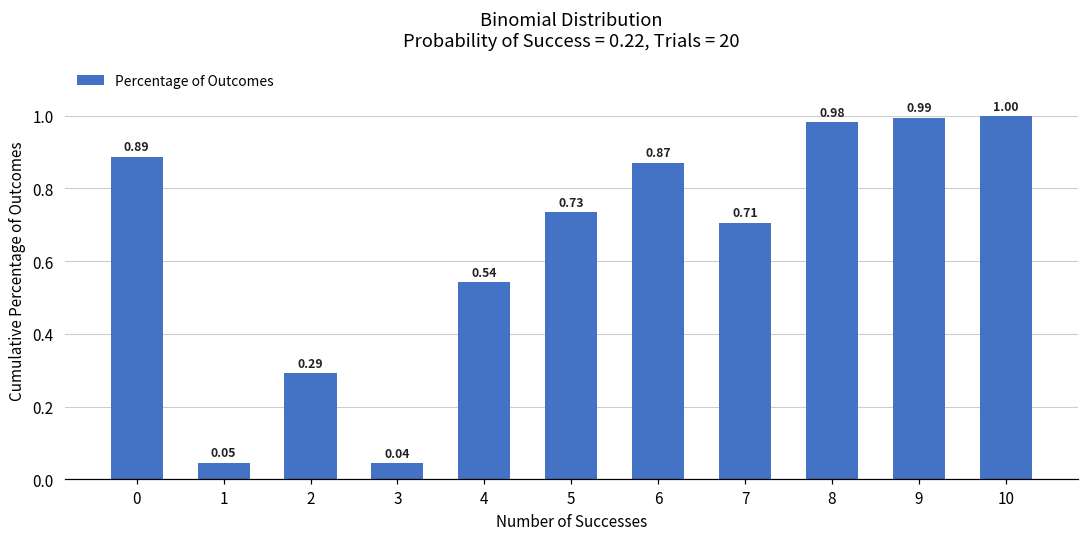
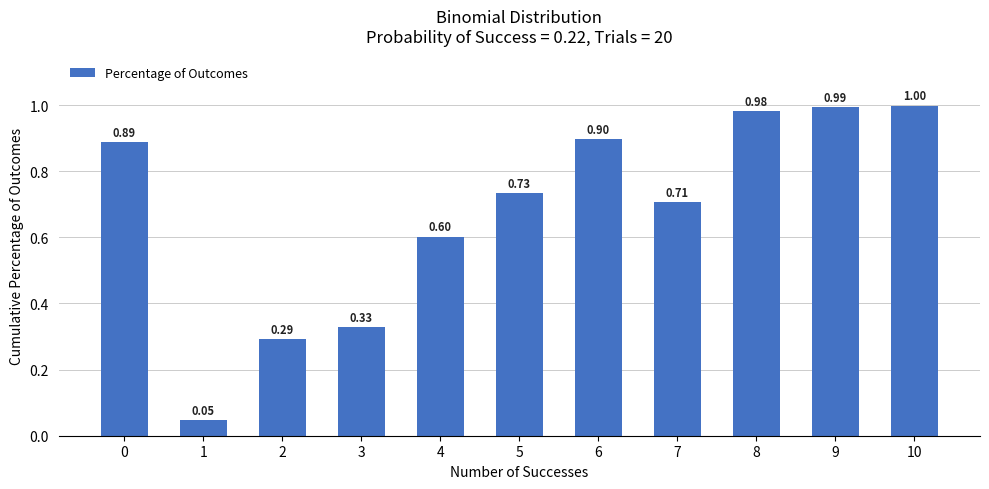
  {
    "0": 0.89,
    "1": 0.05,
    "2": 0.29,
-   "3": 0.04,
-   "4": 0.54,
+   "3": 0.33,
+   "4": 0.60,
    "5": 0.73,
-   "6": 0.87,
+   "6": 0.90,
    "7": 0.71,
    "8": 0.98,
    "9": 0.99,
    "10": 1.00
  }
